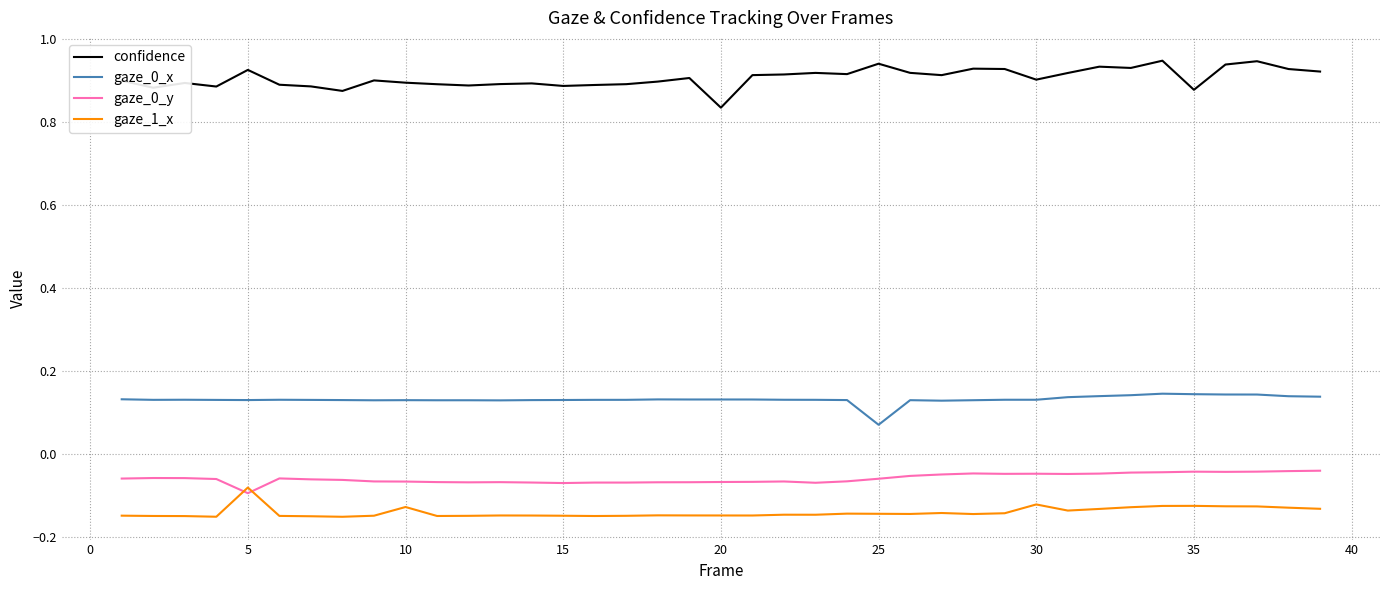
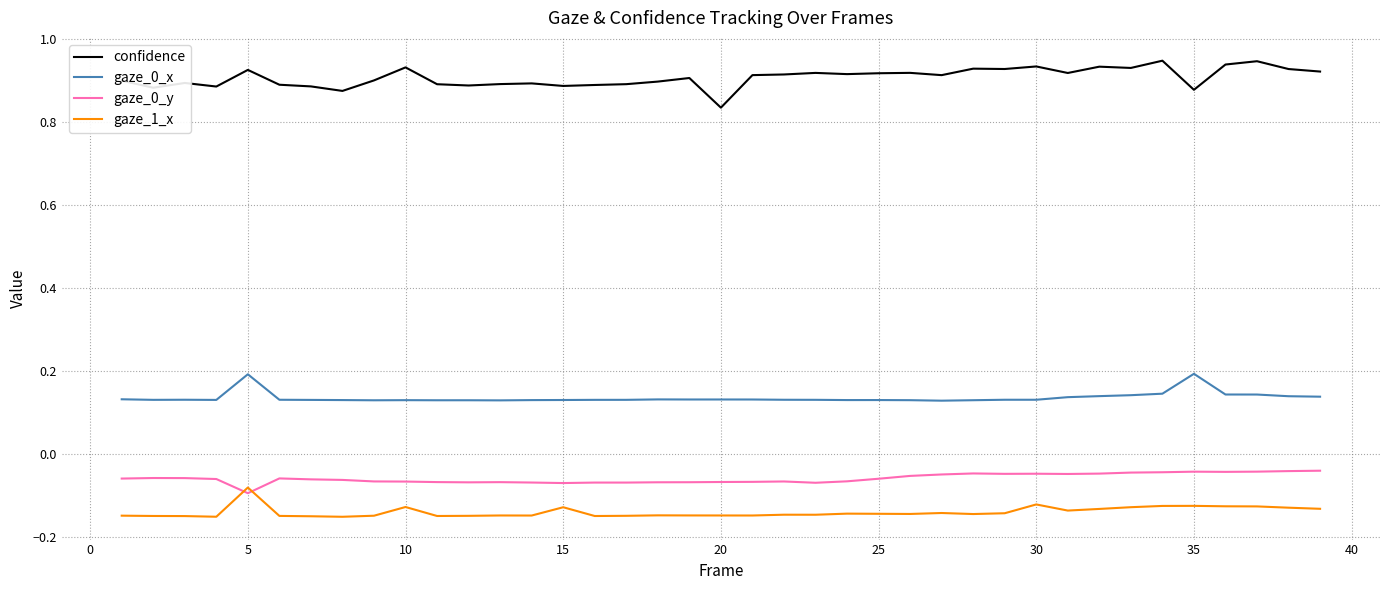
  {
    "confidence": {
      "5": 0.93,
-     "10": 0.90,
+     "10": 0.93,
      "15": 0.89,
      "20": 0.83,
-     "25": 0.94,
-     "30": 0.90,
+     "25": 0.92,
+     "30": 0.93,
      "35": 0.88
    },
    "gaze_0_x": {
-     "5": 0.13,
+     "5": 0.19,
      "10": 0.13,
      "15": 0.13,
      "20": 0.13,
-     "25": 0.07,
+     "25": 0.13,
      "30": 0.13,
-     "35": 0.14
+     "35": 0.19
    },
    "gaze_0_y": {
      "5": -0.09,
      "10": -0.07,
      "15": -0.07,
      "20": -0.07,
      "25": -0.06,
      "30": -0.05,
      "35": -0.04
    },
    "gaze_1_x": {
      "5": -0.08,
      "10": -0.13,
-     "15": -0.15,
+     "15": -0.13,
      "20": -0.15,
      "25": -0.14,
      "30": -0.12,
      "35": -0.12
    }
  }
